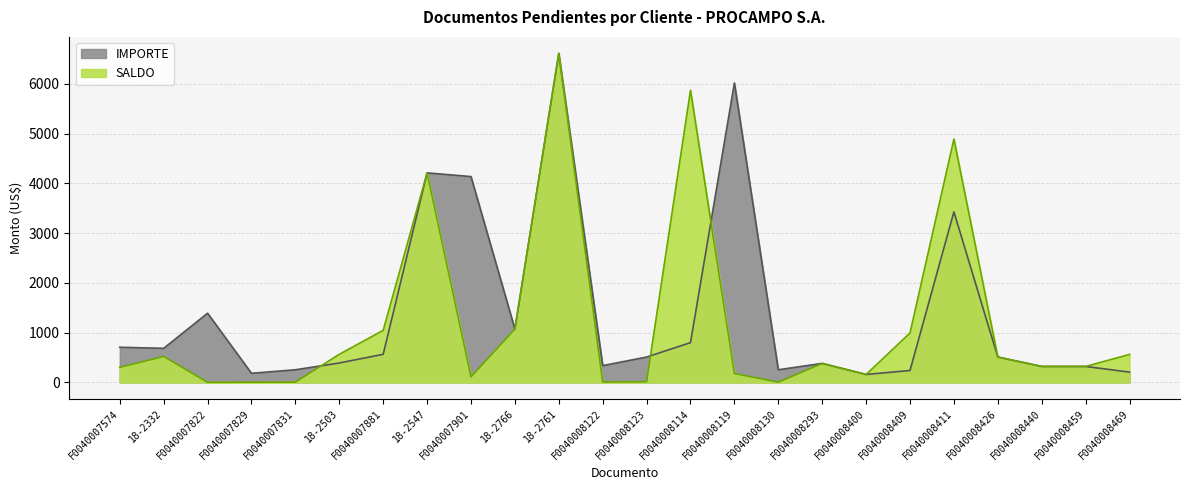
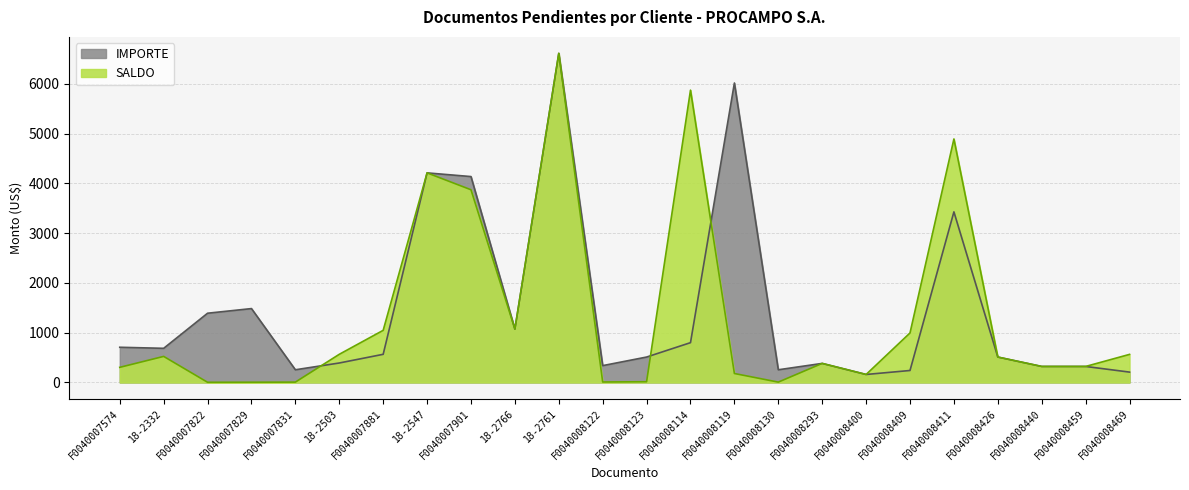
  {
    "IMPORTE": {
      "F0040007574": 700,
      "18-2332": 700,
      "F0040007822": 1400,
-     "F0040007829": 200,
+     "F0040007829": 1500,
      "F0040007831": 300,
      "18-2503": 400,
      "F0040007881": 600,
      "F0040007901": 4100,
      "F0040008122": 300,
      "F0040008123": 500,
      "F0040008114": 800,
      "F0040008119": 6000,
      "F0040008130": 300,
      "F0040008409": 200,
      "F0040008411": 3400,
      "F0040008469": 200
    },
    "SALDO": {
      "F0040007574": 300,
      "18-2332": 500,
      "F0040007822": 0,
      "F0040007829": 0,
      "F0040007831": 0,
      "18-2503": 600,
      "F0040007881": 1000,
-     "F0040007901": 100,
+     "F0040007901": 3900,
      "F0040008122": 0,
      "F0040008123": 0,
      "F0040008114": 5900,
      "F0040008119": 200,
      "F0040008130": 0,
      "F0040008409": 1000,
      "F0040008411": 4900,
      "F0040008469": 600
    }
  }
